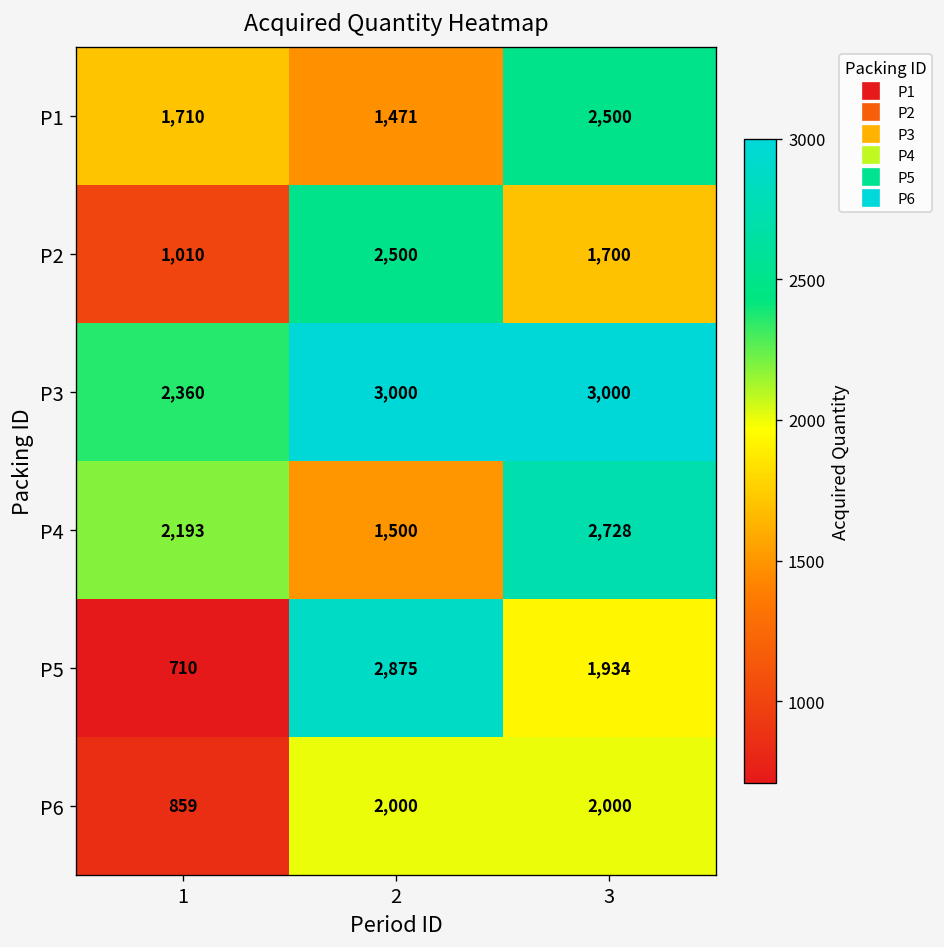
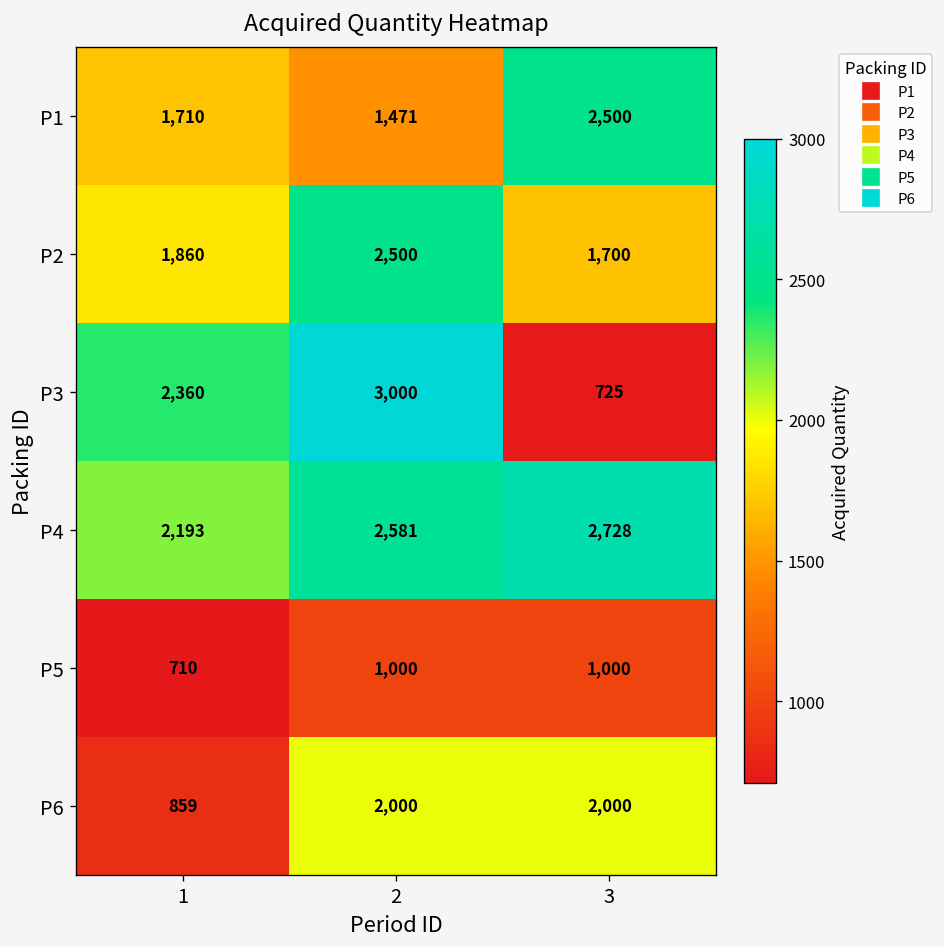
  {
    "P1": {
      "1": "1,710",
      "2": "1,471",
      "3": "2,500"
    },
    "P2": {
-     "1": "1,010",
+     "1": "1,860",
      "2": "2,500",
      "3": "1,700"
    },
    "P3": {
      "1": "2,360",
      "2": "3,000",
-     "3": "3,000"
+     "3": "725"
    },
    "P4": {
      "1": "2,193",
-     "2": "1,500",
+     "2": "2,581",
      "3": "2,728"
    },
    "P5": {
      "1": "710",
-     "2": "2,875",
-     "3": "1,934"
+     "2": "1,000",
+     "3": "1,000"
    },
    "P6": {
      "1": "859",
      "2": "2,000",
      "3": "2,000"
    }
  }
